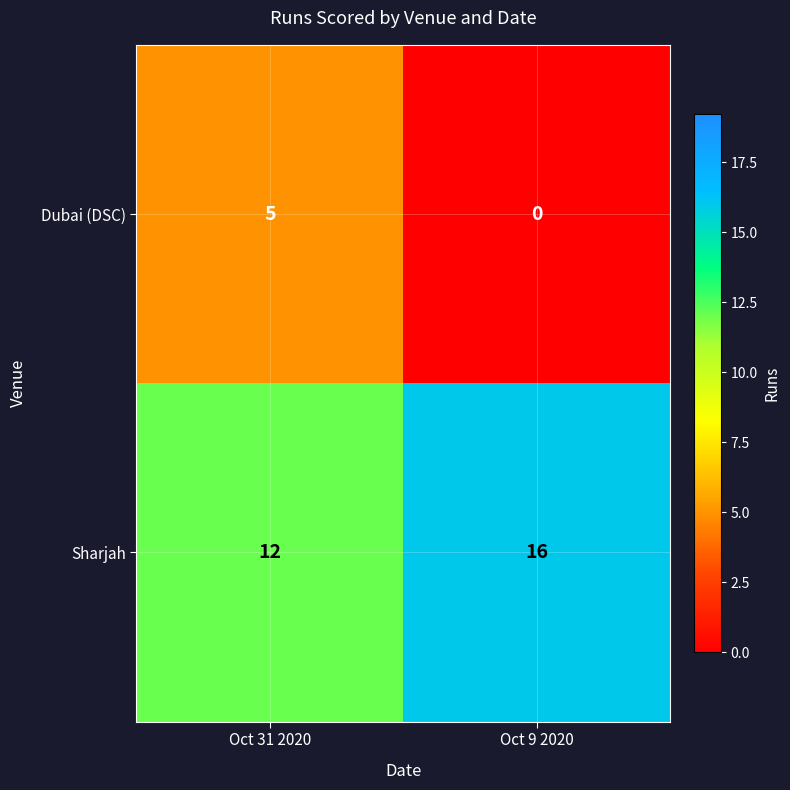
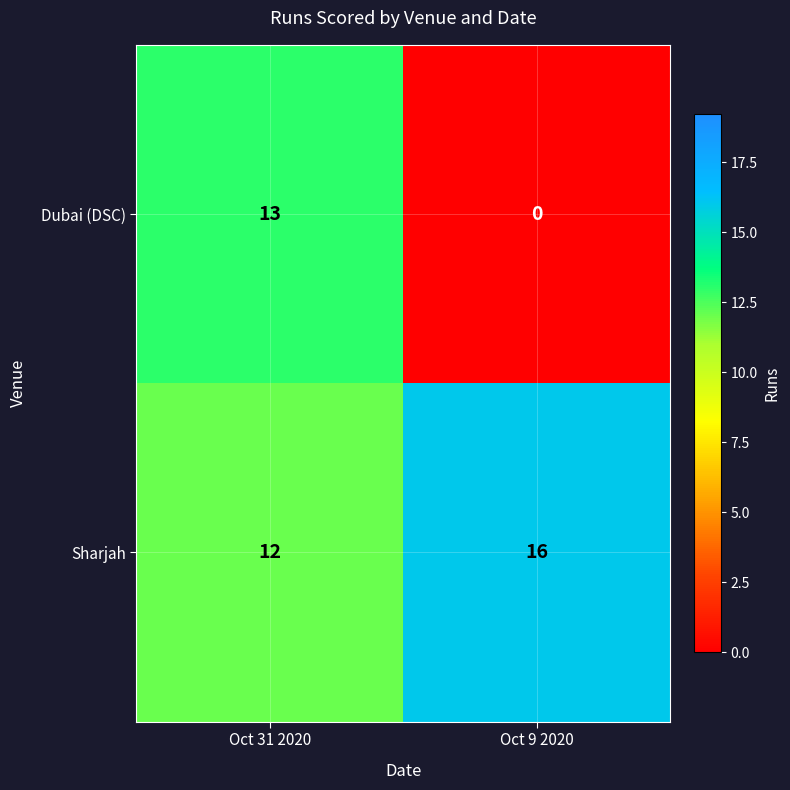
  {
    "Dubai (DSC)": {
-     "Oct 31 2020": 5,
+     "Oct 31 2020": 13,
      "Oct 9 2020": 0
    },
    "Sharjah": {
      "Oct 31 2020": 12,
      "Oct 9 2020": 16
    }
  }
